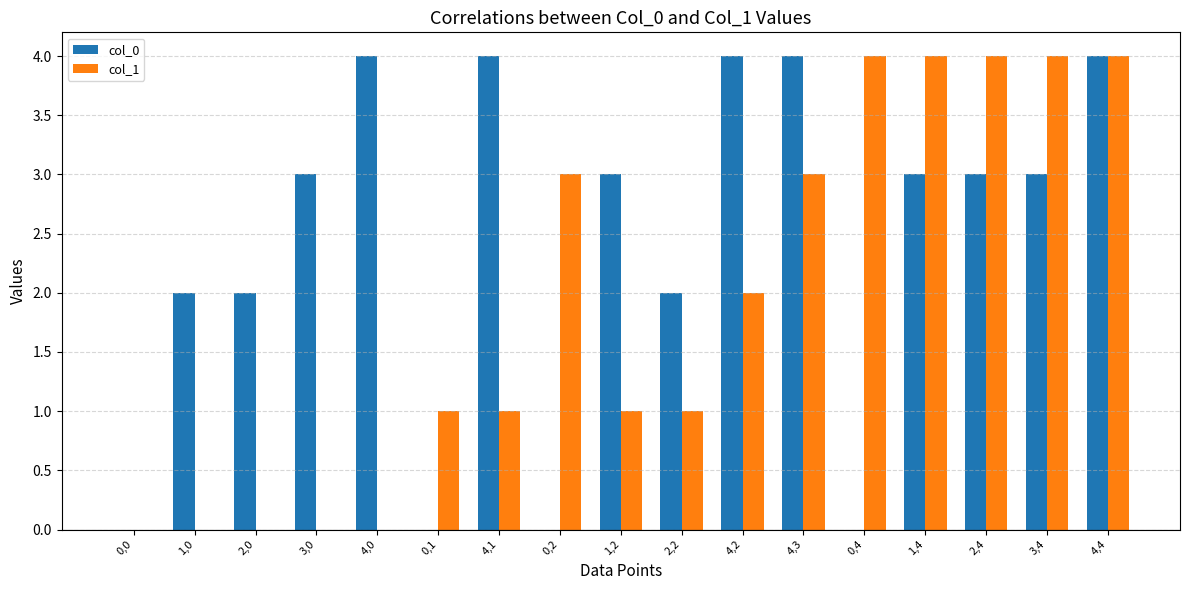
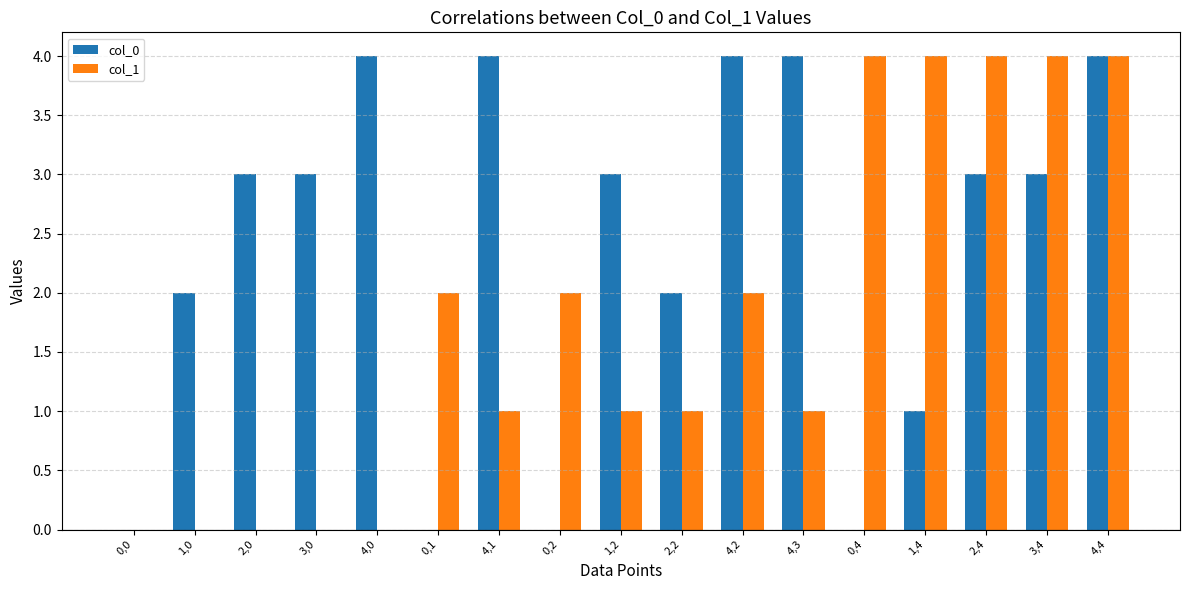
  {
    "col_0": {
      "0,0": 0,
      "1,0": 2,
-     "2,0": 2,
+     "2,0": 3,
      "3,0": 3,
      "4,0": 4,
      "0,1": 0,
      "4,1": 4,
      "0,2": 0,
      "1,2": 3,
      "2,2": 2,
      "4,2": 4,
      "4,3": 4,
      "0,4": 0,
-     "1,4": 3,
+     "1,4": 1,
      "2,4": 3,
      "3,4": 3,
      "4,4": 4
    },
    "col_1": {
      "0,0": 0,
      "1,0": 0,
      "2,0": 0,
      "3,0": 0,
      "4,0": 0,
-     "0,1": 1,
+     "0,1": 2,
      "4,1": 1,
-     "0,2": 3,
+     "0,2": 2,
      "1,2": 1,
      "2,2": 1,
      "4,2": 2,
-     "4,3": 3,
+     "4,3": 1,
      "0,4": 4,
      "1,4": 4,
      "2,4": 4,
      "3,4": 4,
      "4,4": 4
    }
  }
